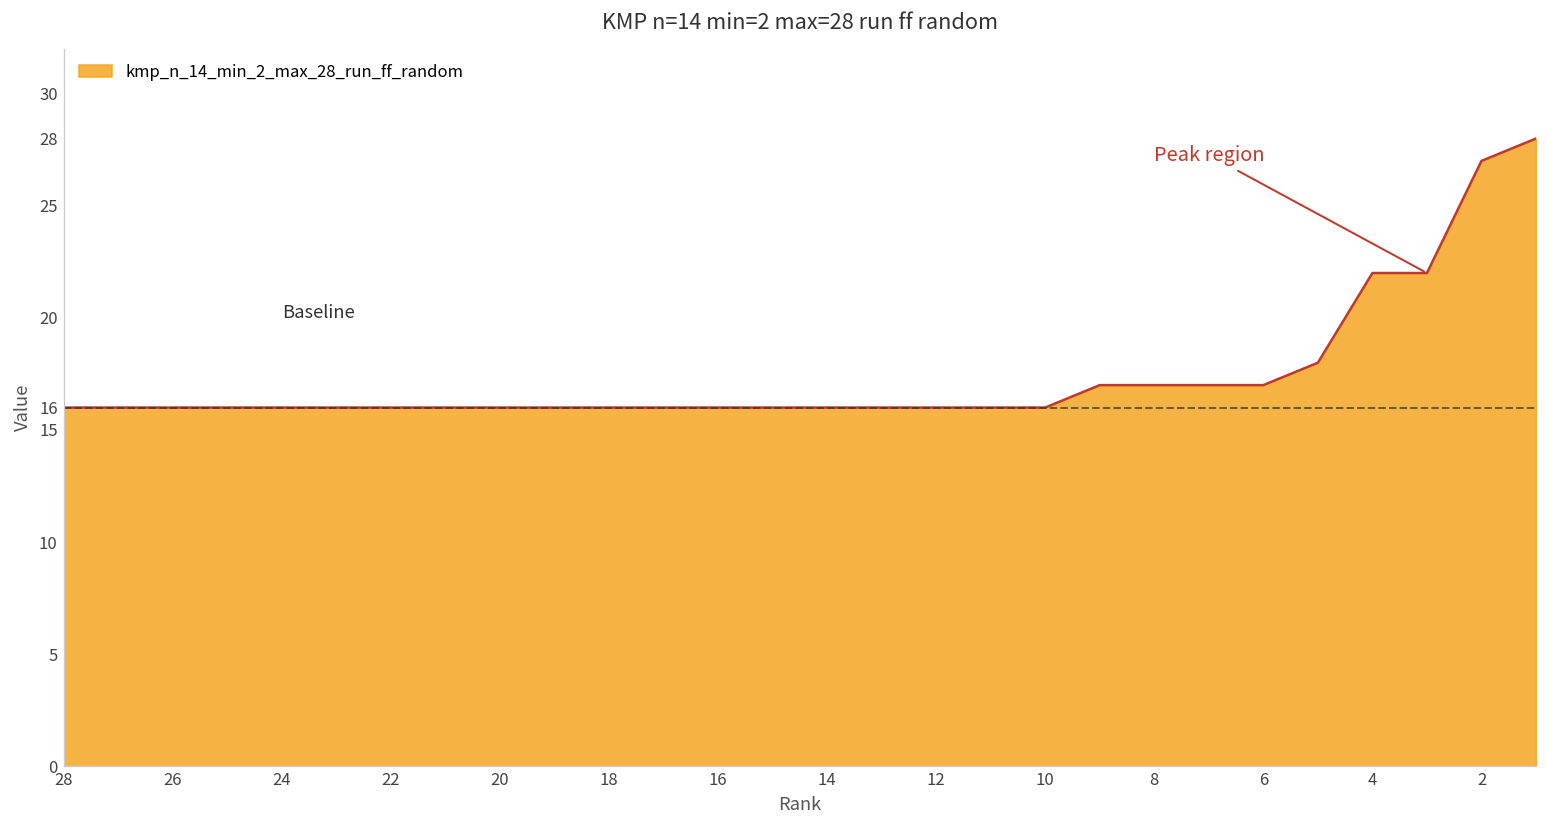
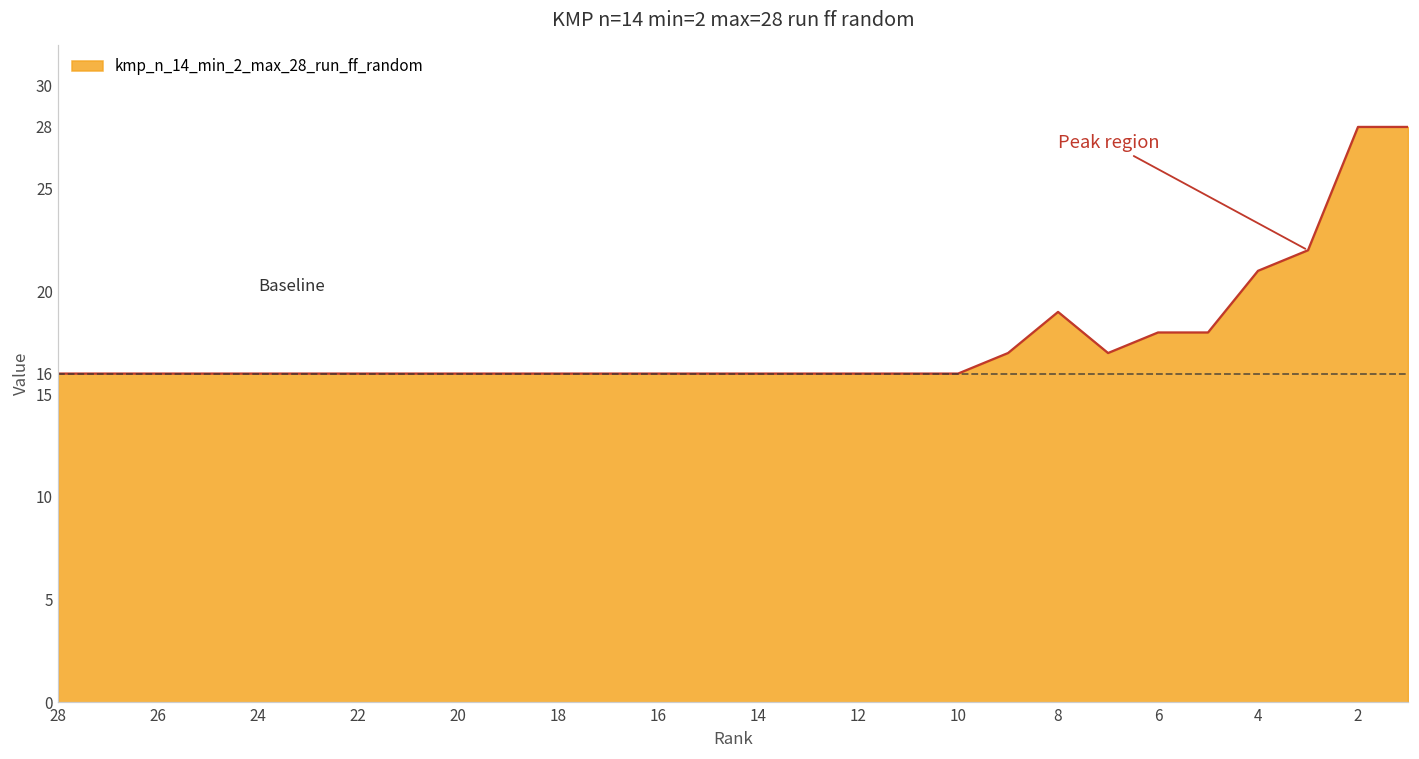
  {
    "28": 16,
    "26": 16,
    "24": 16,
    "22": 16,
    "20": 16,
    "18": 16,
    "16": 16,
    "14": 16,
    "12": 16,
    "10": 16,
-   "8": 17,
-   "6": 17,
-   "4": 22,
-   "2": 27
+   "8": 19,
+   "6": 18,
+   "4": 21,
+   "2": 28
  }
